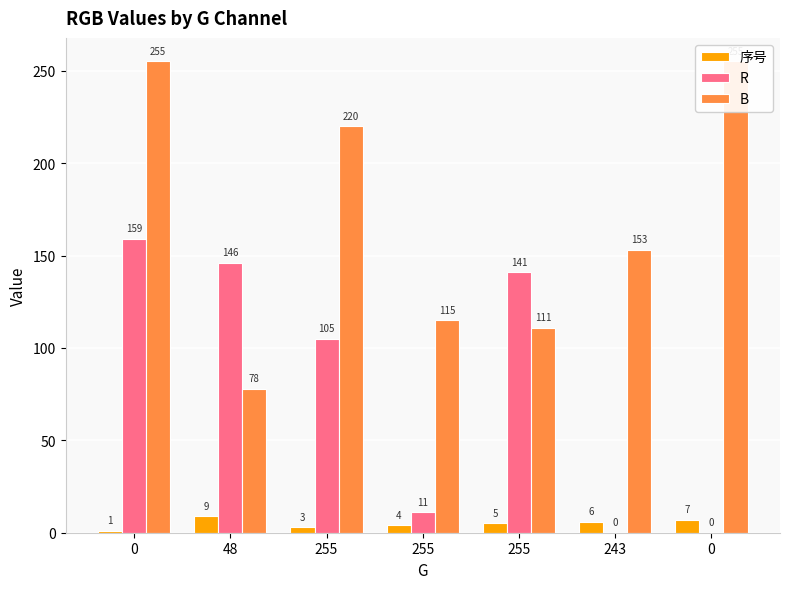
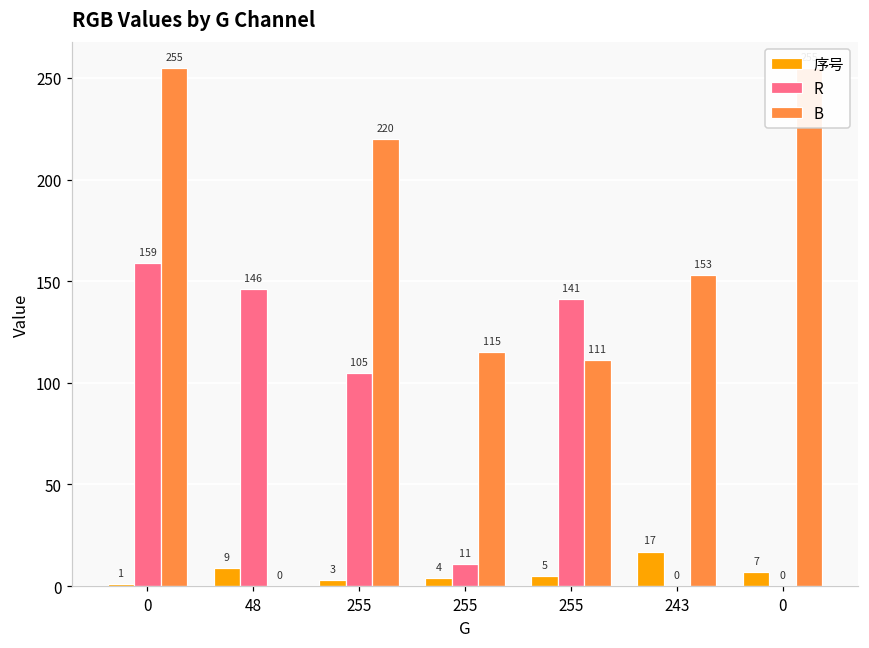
  {
    "序号": {
      "48": 9,
-     "243": 6
+     "243": 17
    },
    "R": {
      "48": 146,
      "243": 0
    },
    "B": {
-     "48": 78,
+     "48": 0,
      "243": 153
    }
  }
